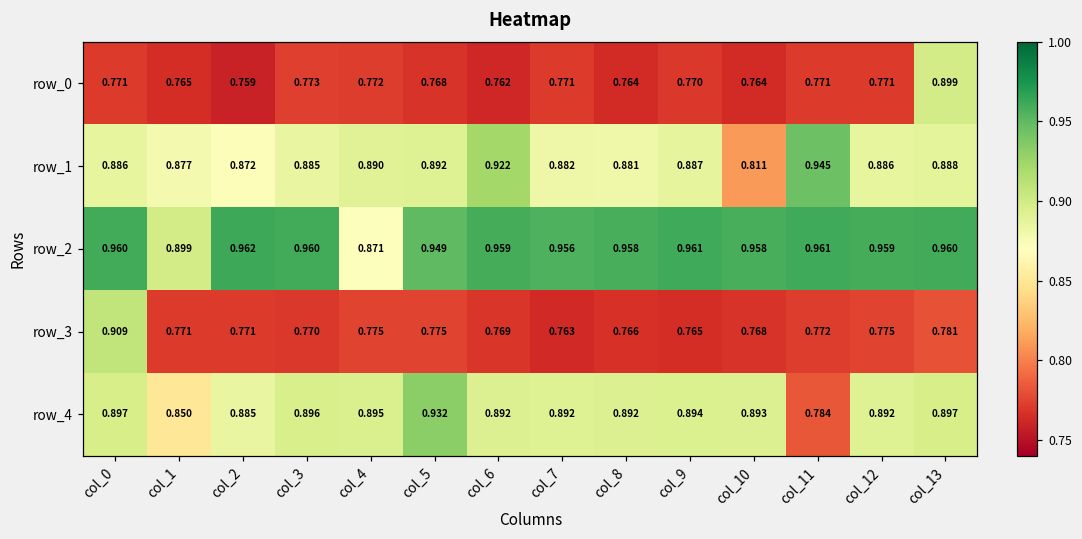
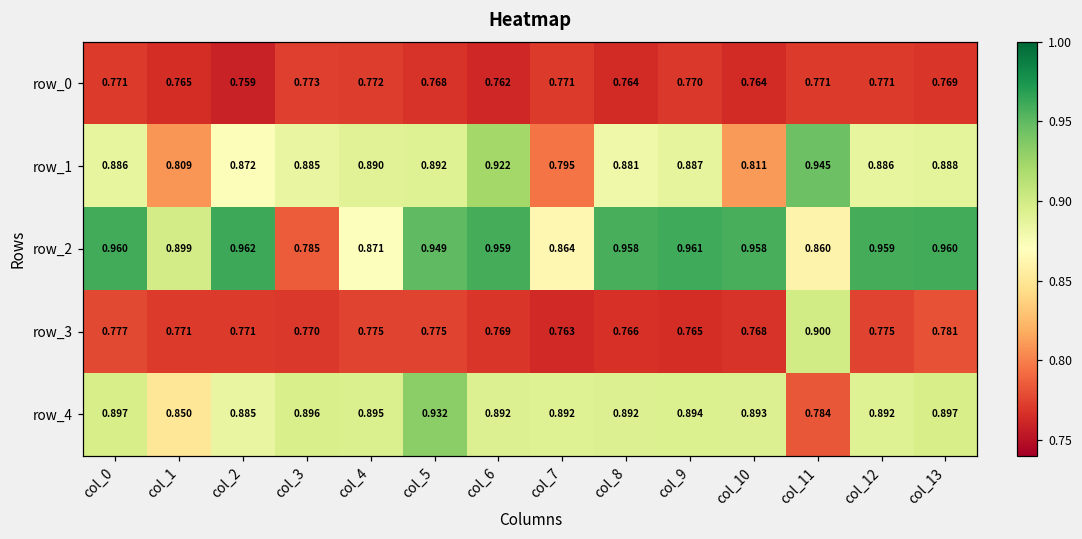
  {
    "row_0": {
      "col_0": 0.771,
      "col_1": 0.765,
      "col_2": 0.759,
      "col_3": 0.773,
      "col_4": 0.772,
      "col_5": 0.768,
      "col_6": 0.762,
      "col_7": 0.771,
      "col_8": 0.764,
      "col_9": 0.770,
      "col_10": 0.764,
      "col_11": 0.771,
      "col_12": 0.771,
-     "col_13": 0.899
+     "col_13": 0.769
    },
    "row_1": {
      "col_0": 0.886,
-     "col_1": 0.877,
+     "col_1": 0.809,
      "col_2": 0.872,
      "col_3": 0.885,
      "col_4": 0.890,
      "col_5": 0.892,
      "col_6": 0.922,
-     "col_7": 0.882,
+     "col_7": 0.795,
      "col_8": 0.881,
      "col_9": 0.887,
      "col_10": 0.811,
      "col_11": 0.945,
      "col_12": 0.886,
      "col_13": 0.888
    },
    "row_2": {
      "col_0": 0.960,
      "col_1": 0.899,
      "col_2": 0.962,
-     "col_3": 0.960,
+     "col_3": 0.785,
      "col_4": 0.871,
      "col_5": 0.949,
      "col_6": 0.959,
-     "col_7": 0.956,
+     "col_7": 0.864,
      "col_8": 0.958,
      "col_9": 0.961,
      "col_10": 0.958,
-     "col_11": 0.961,
+     "col_11": 0.860,
      "col_12": 0.959,
      "col_13": 0.960
    },
    "row_3": {
-     "col_0": 0.909,
+     "col_0": 0.777,
      "col_1": 0.771,
      "col_2": 0.771,
      "col_3": 0.770,
      "col_4": 0.775,
      "col_5": 0.775,
      "col_6": 0.769,
      "col_7": 0.763,
      "col_8": 0.766,
      "col_9": 0.765,
      "col_10": 0.768,
-     "col_11": 0.772,
+     "col_11": 0.900,
      "col_12": 0.775,
      "col_13": 0.781
    },
    "row_4": {
      "col_0": 0.897,
      "col_1": 0.850,
      "col_2": 0.885,
      "col_3": 0.896,
      "col_4": 0.895,
      "col_5": 0.932,
      "col_6": 0.892,
      "col_7": 0.892,
      "col_8": 0.892,
      "col_9": 0.894,
      "col_10": 0.893,
      "col_11": 0.784,
      "col_12": 0.892,
      "col_13": 0.897
    }
  }
